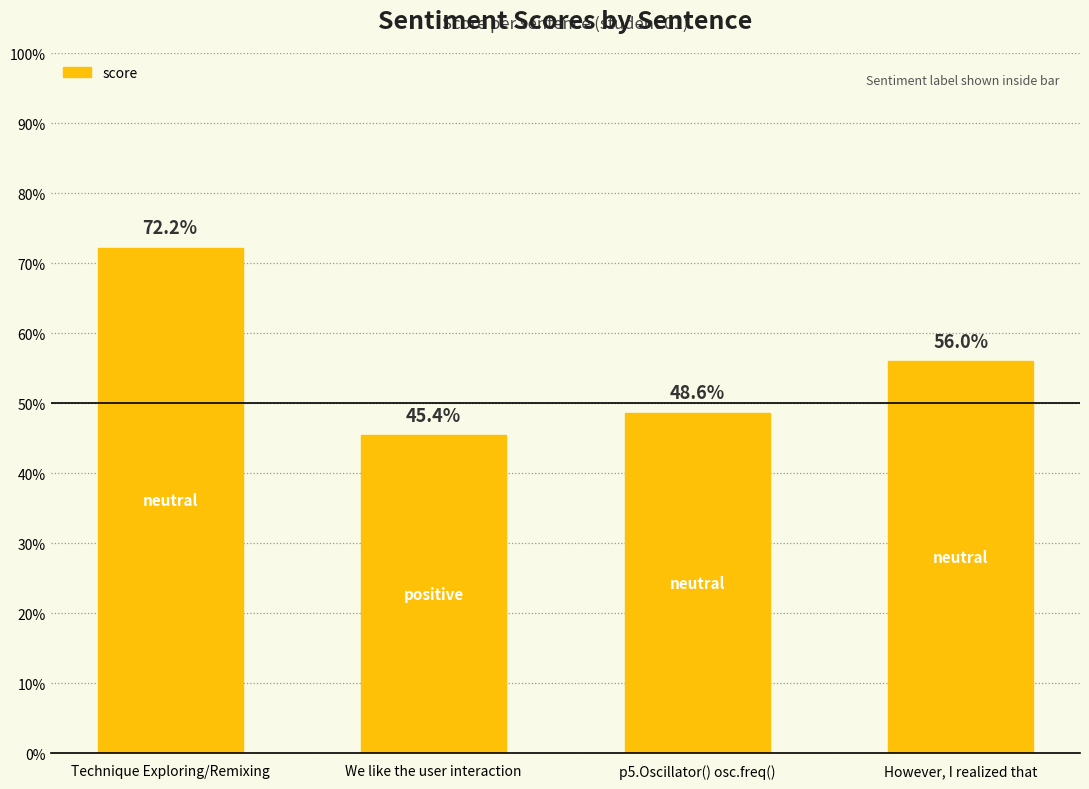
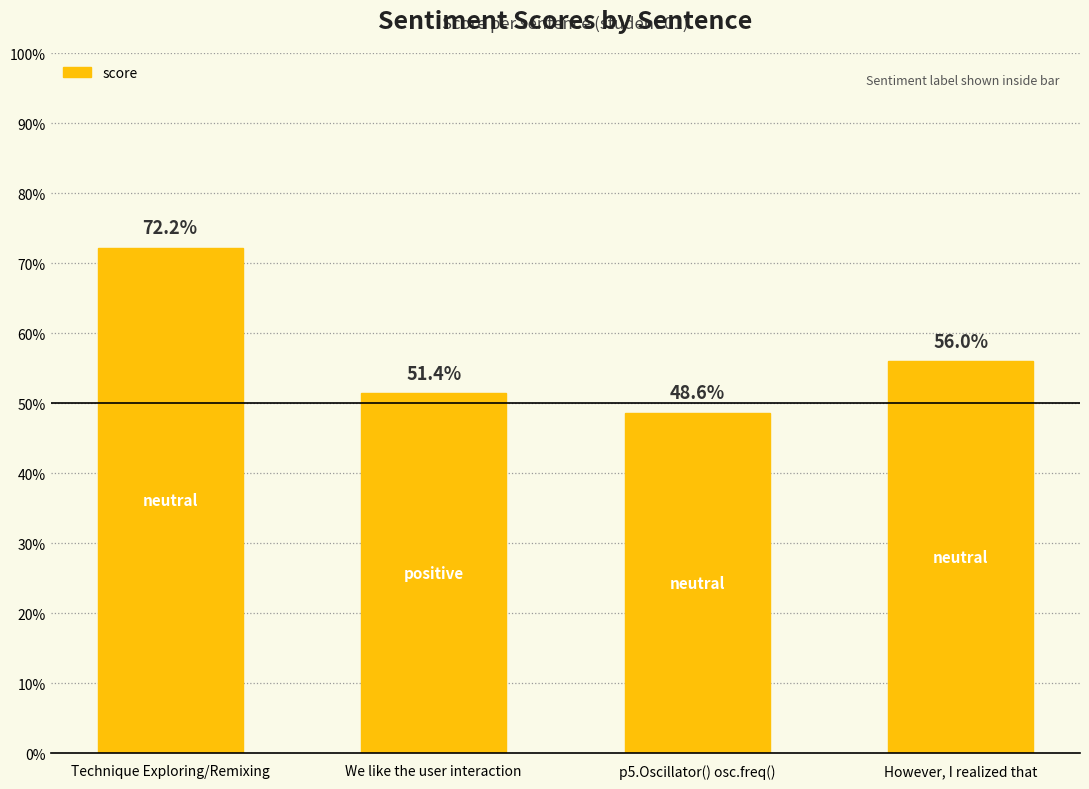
  {
    "Technique Exploring/Remixing": "72.2%",
-   "We like the user interaction": "45.4%",
+   "We like the user interaction": "51.4%",
    "p5.Oscillator() osc.freq()": "48.6%",
    "However, I realized that": "56.0%"
  }
